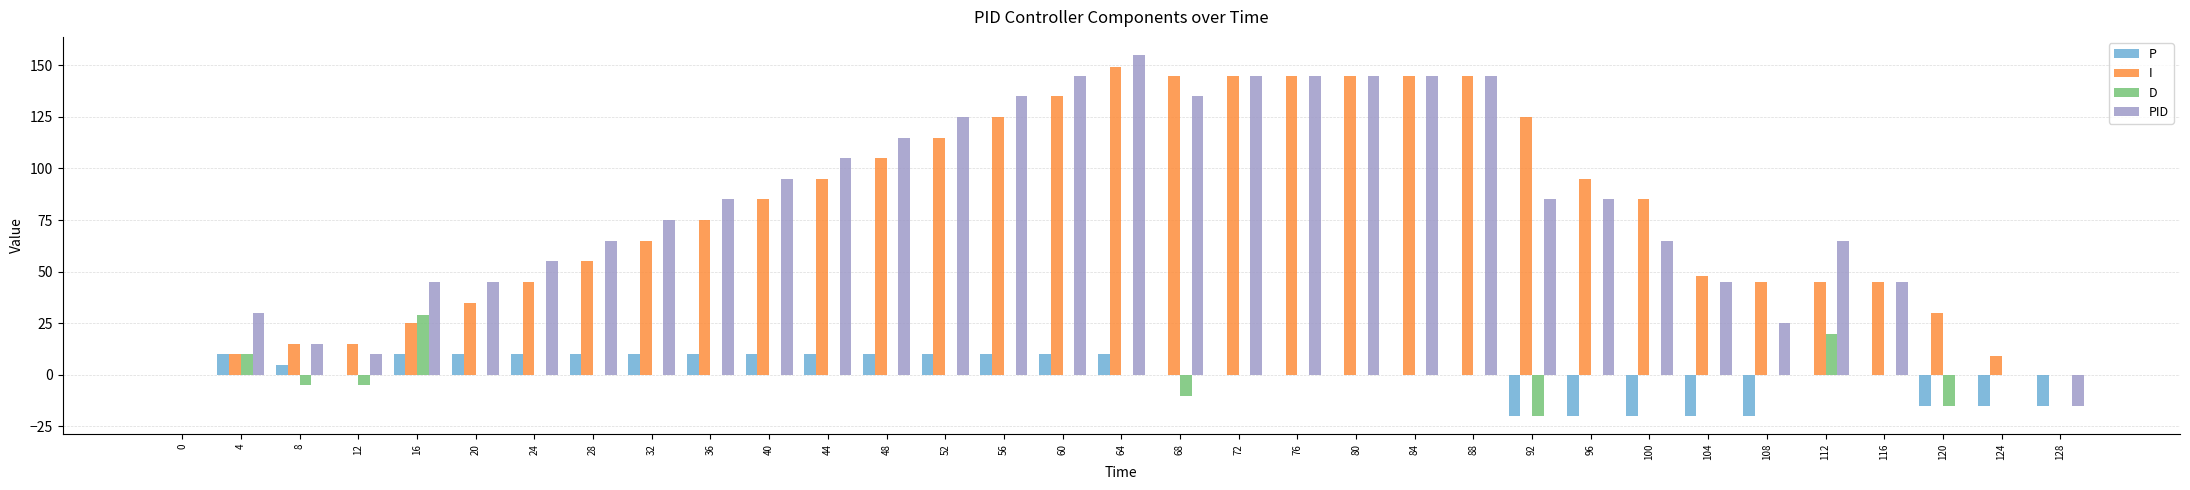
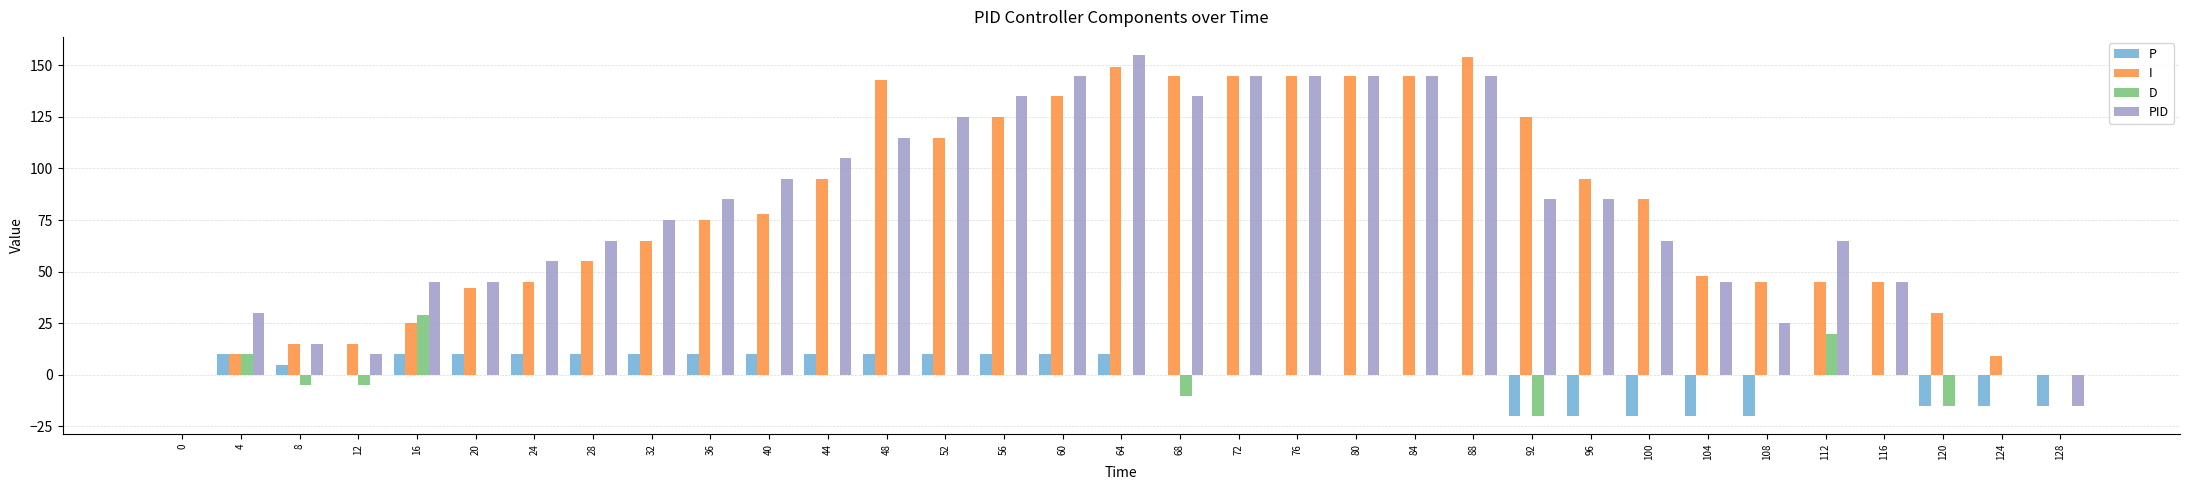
  {
    "I": {
      "0": 0,
      "4": 10,
      "8": 15,
      "12": 15,
      "16": 25,
-     "20": 35,
+     "20": 42,
      "24": 45,
      "28": 55,
      "32": 65,
      "36": 75,
-     "40": 85,
+     "40": 78,
      "44": 95,
-     "48": 105,
+     "48": 143,
      "52": 115,
      "56": 125,
      "60": 135,
      "64": 149,
      "68": 145,
      "72": 145,
      "76": 145,
      "80": 145,
      "84": 145,
-     "88": 145,
+     "88": 154,
      "92": 125,
      "96": 95,
      "100": 85,
      "104": 48,
      "108": 45,
      "112": 45,
      "116": 45,
      "120": 30,
      "124": 9,
      "128": 0
    },
    "D": {
      "0": 0,
      "4": 10,
      "8": -5,
      "12": -5,
      "16": 29,
      "20": 0,
      "24": 0,
      "28": 0,
      "32": 0,
      "36": 0,
      "40": 0,
      "44": 0,
      "48": 0,
      "52": 0,
      "56": 0,
      "60": 0,
      "64": 0,
      "68": -10,
      "72": 0,
      "76": 0,
      "80": 0,
      "84": 0,
      "88": 0,
      "92": -20,
      "96": 0,
      "100": 0,
      "104": 0,
      "108": 0,
      "112": 20,
      "116": 0,
      "120": -15,
      "124": 0,
      "128": 0
    }
  }
